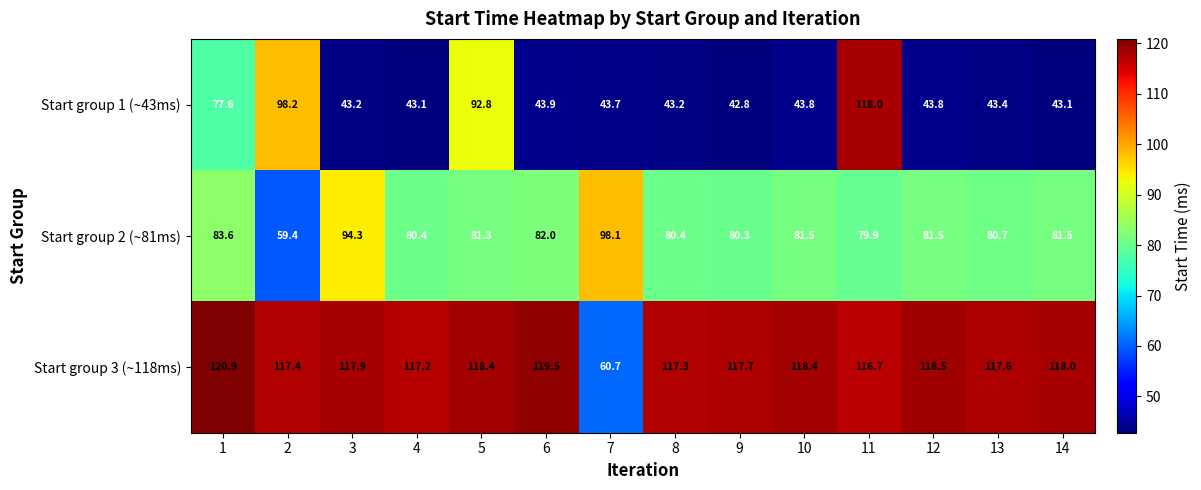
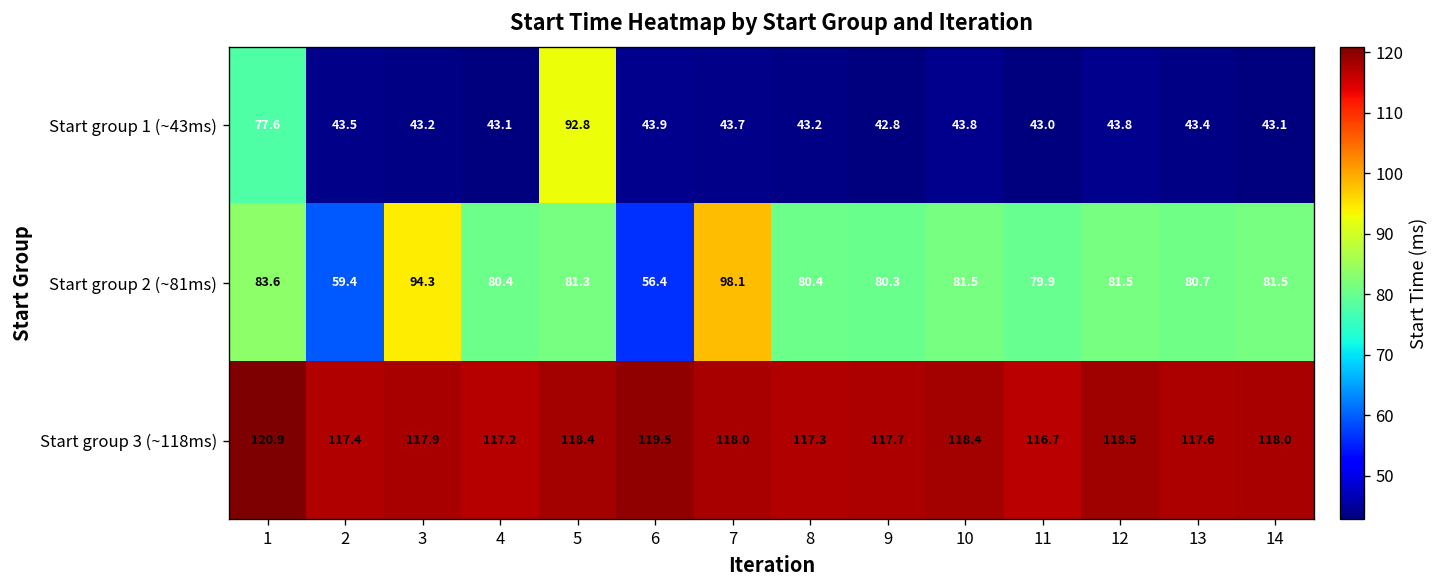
  {
    "Start group 1 (~43ms)": {
      "1": 77.6,
-     "2": 98.2,
+     "2": 43.5,
      "3": 43.2,
      "4": 43.1,
      "5": 92.8,
      "6": 43.9,
      "7": 43.7,
      "8": 43.2,
      "9": 42.8,
      "10": 43.8,
-     "11": 118.0,
+     "11": 43.0,
      "12": 43.8,
      "13": 43.4,
      "14": 43.1
    },
    "Start group 2 (~81ms)": {
      "1": 83.6,
      "2": 59.4,
      "3": 94.3,
      "4": 80.4,
      "5": 81.3,
-     "6": 82.0,
+     "6": 56.4,
      "7": 98.1,
      "8": 80.4,
      "9": 80.3,
      "10": 81.5,
      "11": 79.9,
      "12": 81.5,
      "13": 80.7,
      "14": 81.5
    },
    "Start group 3 (~118ms)": {
      "1": 120.9,
      "2": 117.4,
      "3": 117.9,
      "4": 117.2,
      "5": 118.4,
      "6": 119.5,
-     "7": 60.7,
+     "7": 118.0,
      "8": 117.3,
      "9": 117.7,
      "10": 118.4,
      "11": 116.7,
      "12": 118.5,
      "13": 117.6,
      "14": 118.0
    }
  }
